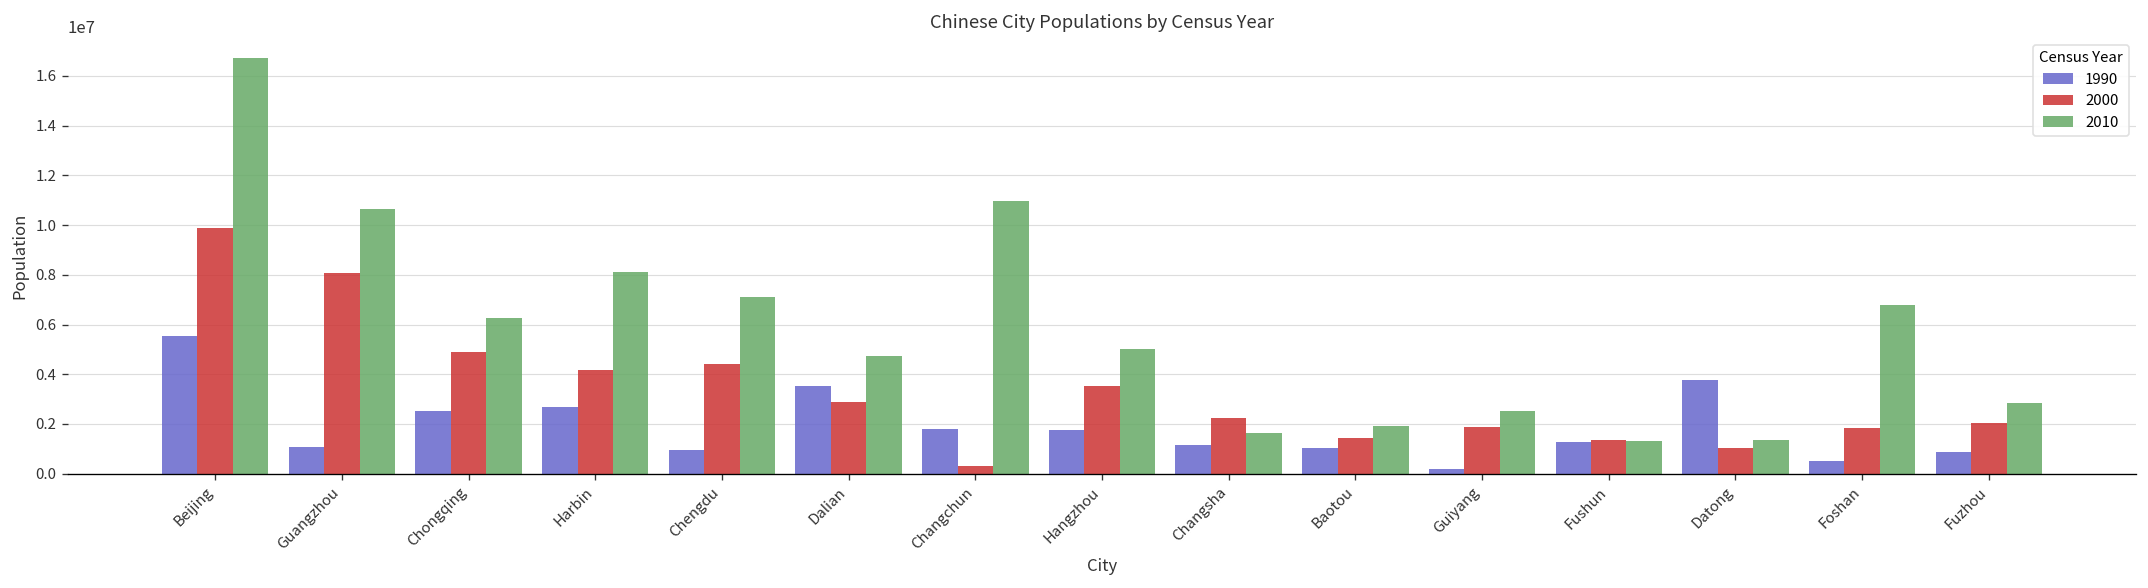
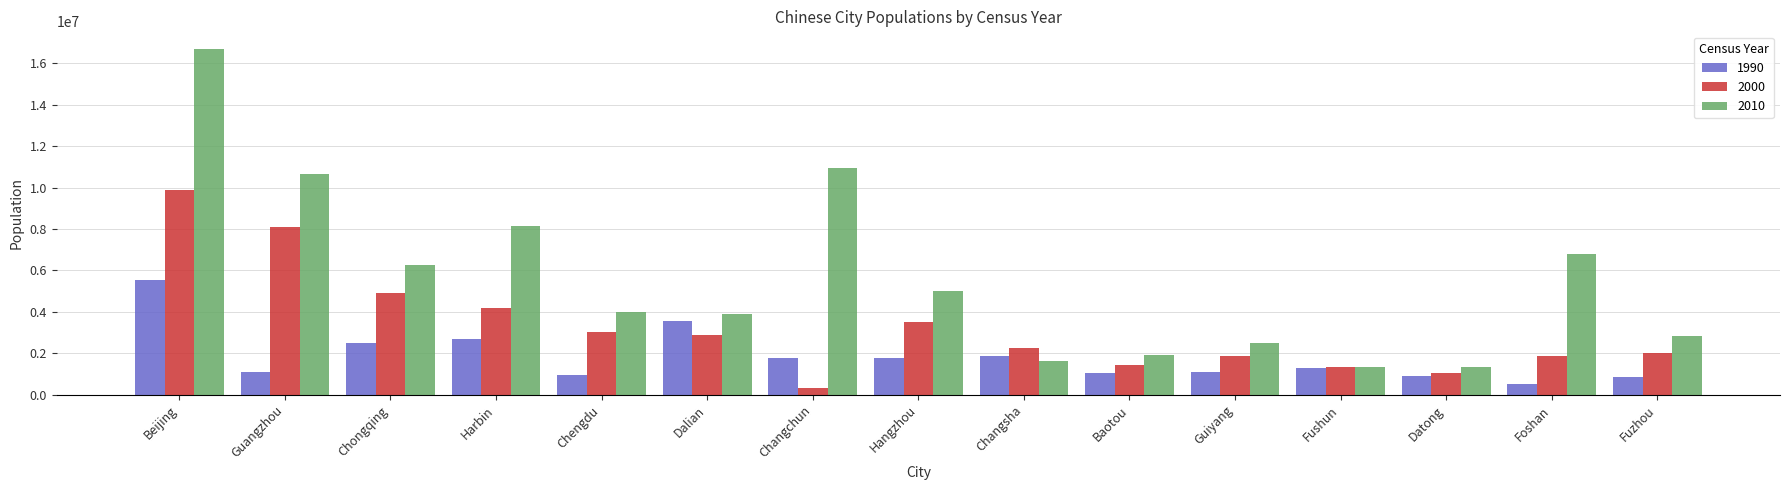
  {
    "1990": {
      "Beijing": 5500000,
      "Guangzhou": 1100000,
      "Chongqing": 2500000,
      "Harbin": 2700000,
      "Chengdu": 1000000,
      "Dalian": 3500000,
      "Changchun": 1800000,
      "Hangzhou": 1800000,
-     "Changsha": 1200000,
+     "Changsha": 1900000,
      "Baotou": 1000000,
-     "Guiyang": 200000,
+     "Guiyang": 1100000,
      "Fushun": 1300000,
-     "Datong": 3800000,
+     "Datong": 900000,
      "Foshan": 500000,
      "Fuzhou": 900000
    },
    "2000": {
      "Beijing": 9900000,
      "Guangzhou": 8100000,
      "Chongqing": 4900000,
      "Harbin": 4200000,
-     "Chengdu": 4400000,
+     "Chengdu": 3000000,
      "Dalian": 2900000,
      "Changchun": 300000,
      "Hangzhou": 3500000,
      "Changsha": 2200000,
      "Baotou": 1400000,
      "Guiyang": 1900000,
      "Fushun": 1400000,
      "Datong": 1100000,
      "Foshan": 1900000,
      "Fuzhou": 2000000
    },
    "2010": {
      "Beijing": 16700000,
      "Guangzhou": 10600000,
      "Chongqing": 6300000,
      "Harbin": 8100000,
-     "Chengdu": 7100000,
-     "Dalian": 4700000,
+     "Chengdu": 4000000,
+     "Dalian": 3900000,
      "Changchun": 11000000,
      "Hangzhou": 5000000,
      "Changsha": 1600000,
      "Baotou": 1900000,
      "Guiyang": 2500000,
      "Fushun": 1300000,
      "Datong": 1400000,
      "Foshan": 6800000,
      "Fuzhou": 2800000
    }
  }
